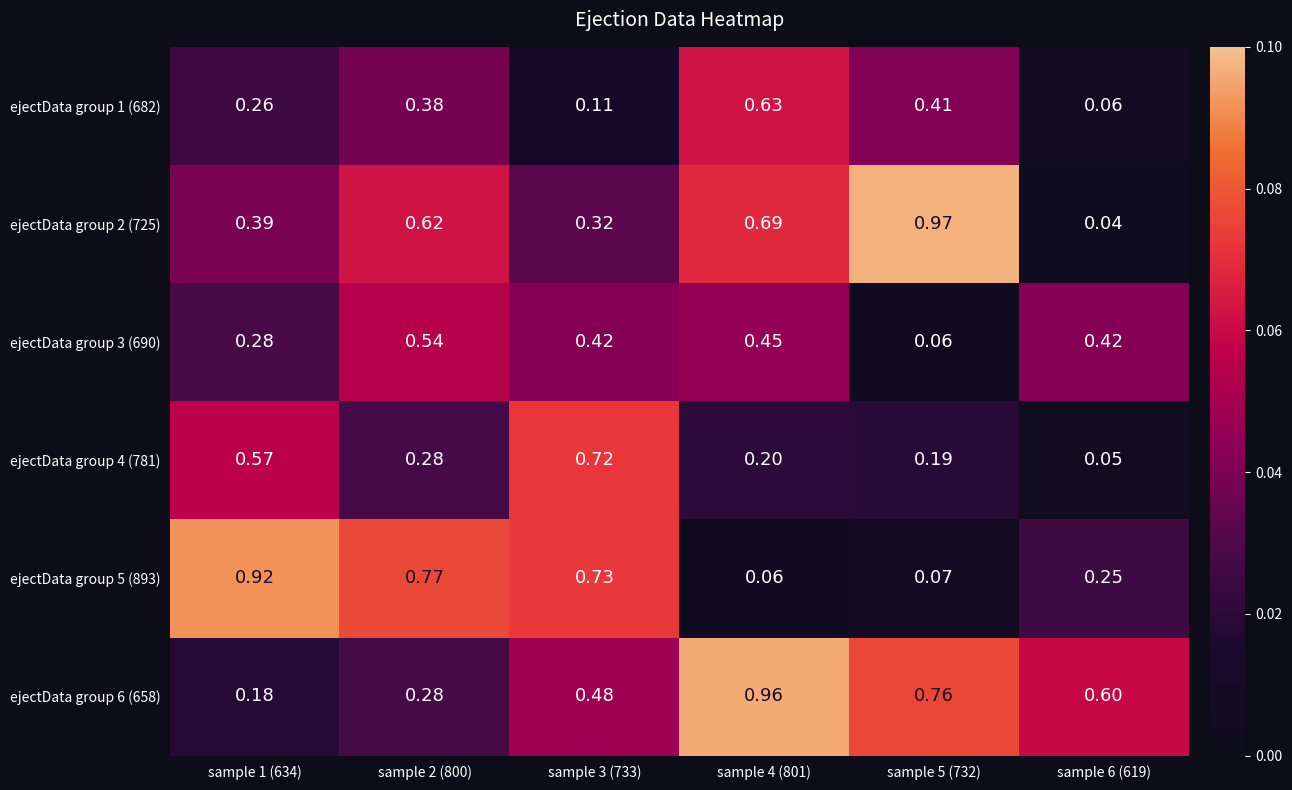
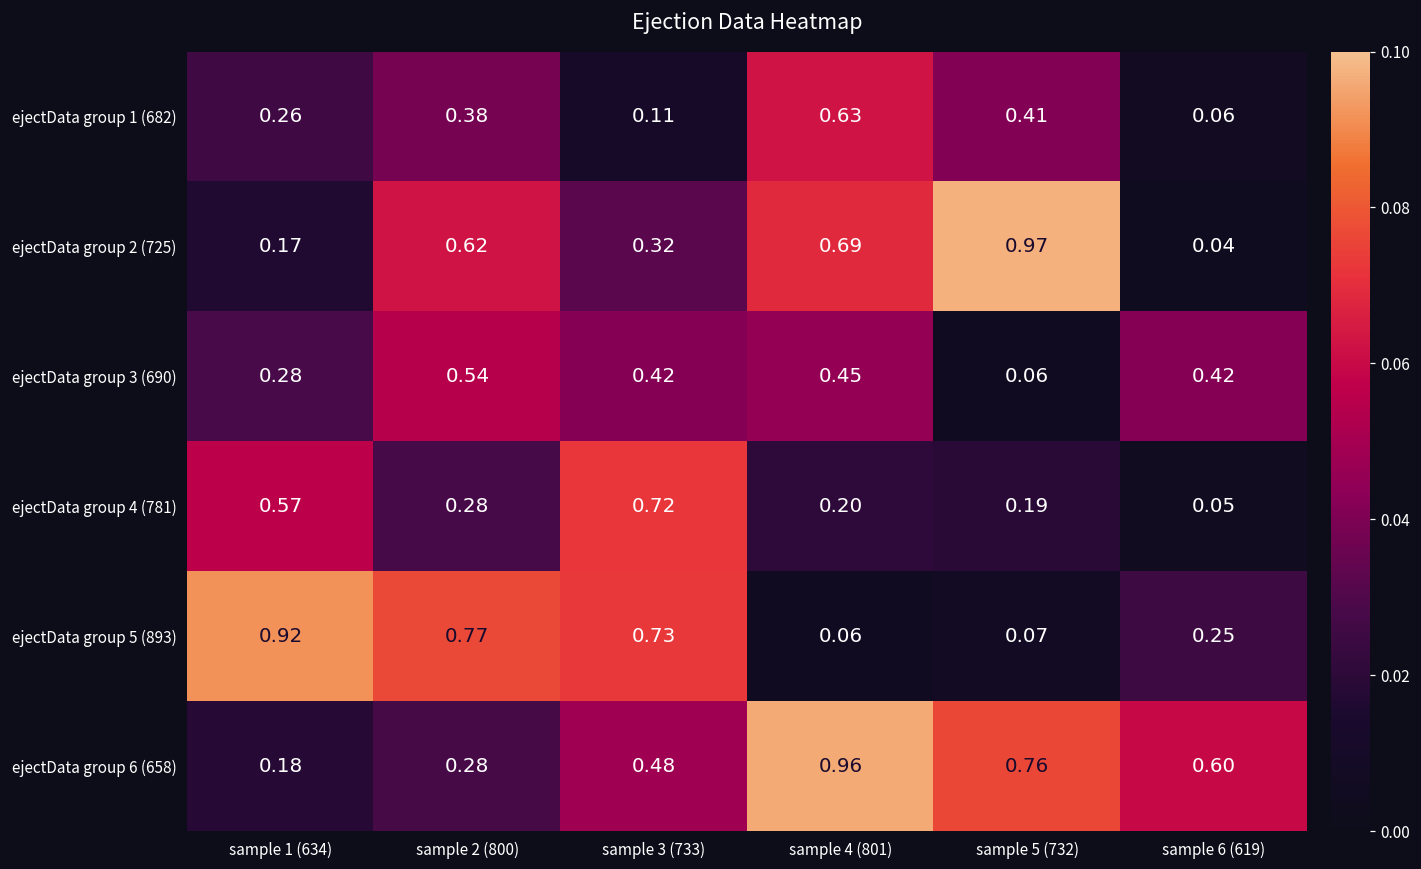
  {
    "ejectData group 1 (682)": {
      "sample 1 (634)": 0.26,
      "sample 2 (800)": 0.38,
      "sample 3 (733)": 0.11,
      "sample 4 (801)": 0.63,
      "sample 5 (732)": 0.41,
      "sample 6 (619)": 0.06
    },
    "ejectData group 2 (725)": {
-     "sample 1 (634)": 0.39,
+     "sample 1 (634)": 0.17,
      "sample 2 (800)": 0.62,
      "sample 3 (733)": 0.32,
      "sample 4 (801)": 0.69,
      "sample 5 (732)": 0.97,
      "sample 6 (619)": 0.04
    },
    "ejectData group 3 (690)": {
      "sample 1 (634)": 0.28,
      "sample 2 (800)": 0.54,
      "sample 3 (733)": 0.42,
      "sample 4 (801)": 0.45,
      "sample 5 (732)": 0.06,
      "sample 6 (619)": 0.42
    },
    "ejectData group 4 (781)": {
      "sample 1 (634)": 0.57,
      "sample 2 (800)": 0.28,
      "sample 3 (733)": 0.72,
      "sample 4 (801)": 0.20,
      "sample 5 (732)": 0.19,
      "sample 6 (619)": 0.05
    },
    "ejectData group 5 (893)": {
      "sample 1 (634)": 0.92,
      "sample 2 (800)": 0.77,
      "sample 3 (733)": 0.73,
      "sample 4 (801)": 0.06,
      "sample 5 (732)": 0.07,
      "sample 6 (619)": 0.25
    },
    "ejectData group 6 (658)": {
      "sample 1 (634)": 0.18,
      "sample 2 (800)": 0.28,
      "sample 3 (733)": 0.48,
      "sample 4 (801)": 0.96,
      "sample 5 (732)": 0.76,
      "sample 6 (619)": 0.60
    }
  }
